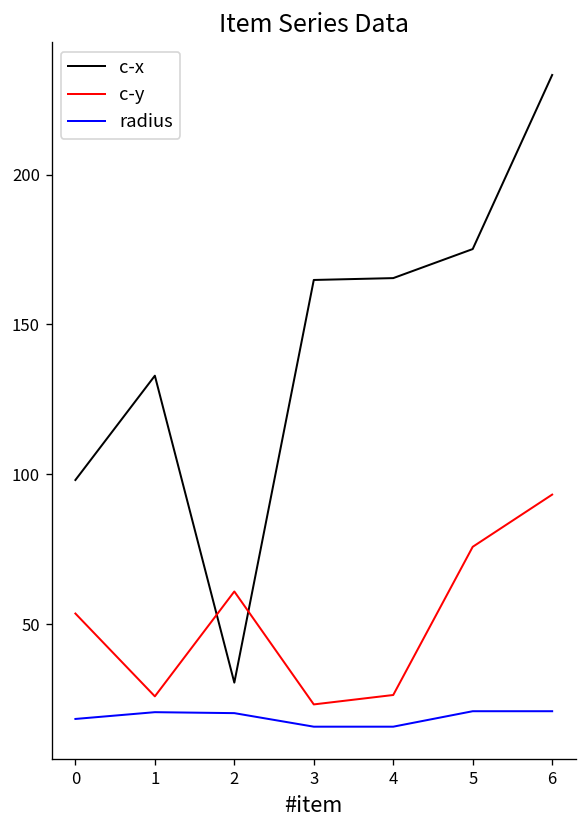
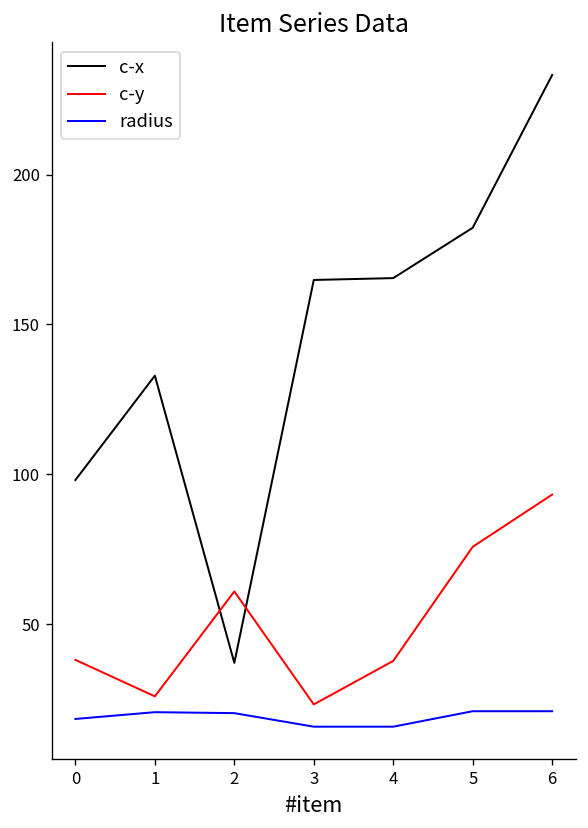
  {
    "c-x": {
      "0": 98,
      "1": 133,
-     "2": 31,
+     "2": 37,
      "3": 165,
      "4": 165,
-     "5": 175,
+     "5": 182,
      "6": 233
    },
    "c-y": {
-     "0": 54,
+     "0": 38,
      "1": 26,
      "2": 61,
      "3": 23,
-     "4": 26,
+     "4": 38,
      "5": 76,
      "6": 93
    },
    "radius": {
      "0": 18,
      "1": 21,
      "2": 20,
      "3": 16,
      "4": 16,
      "5": 21,
      "6": 21
    }
  }
